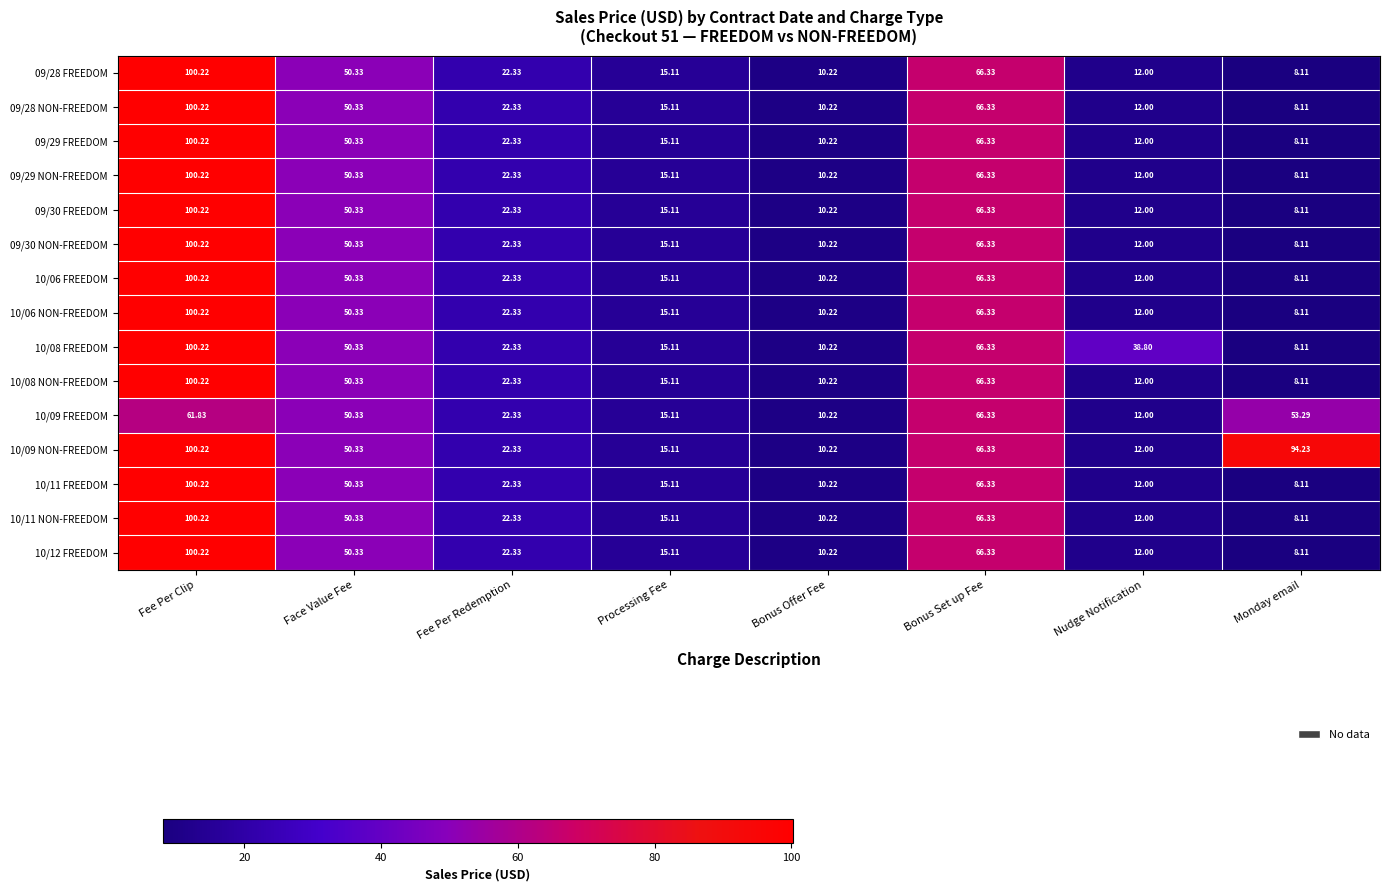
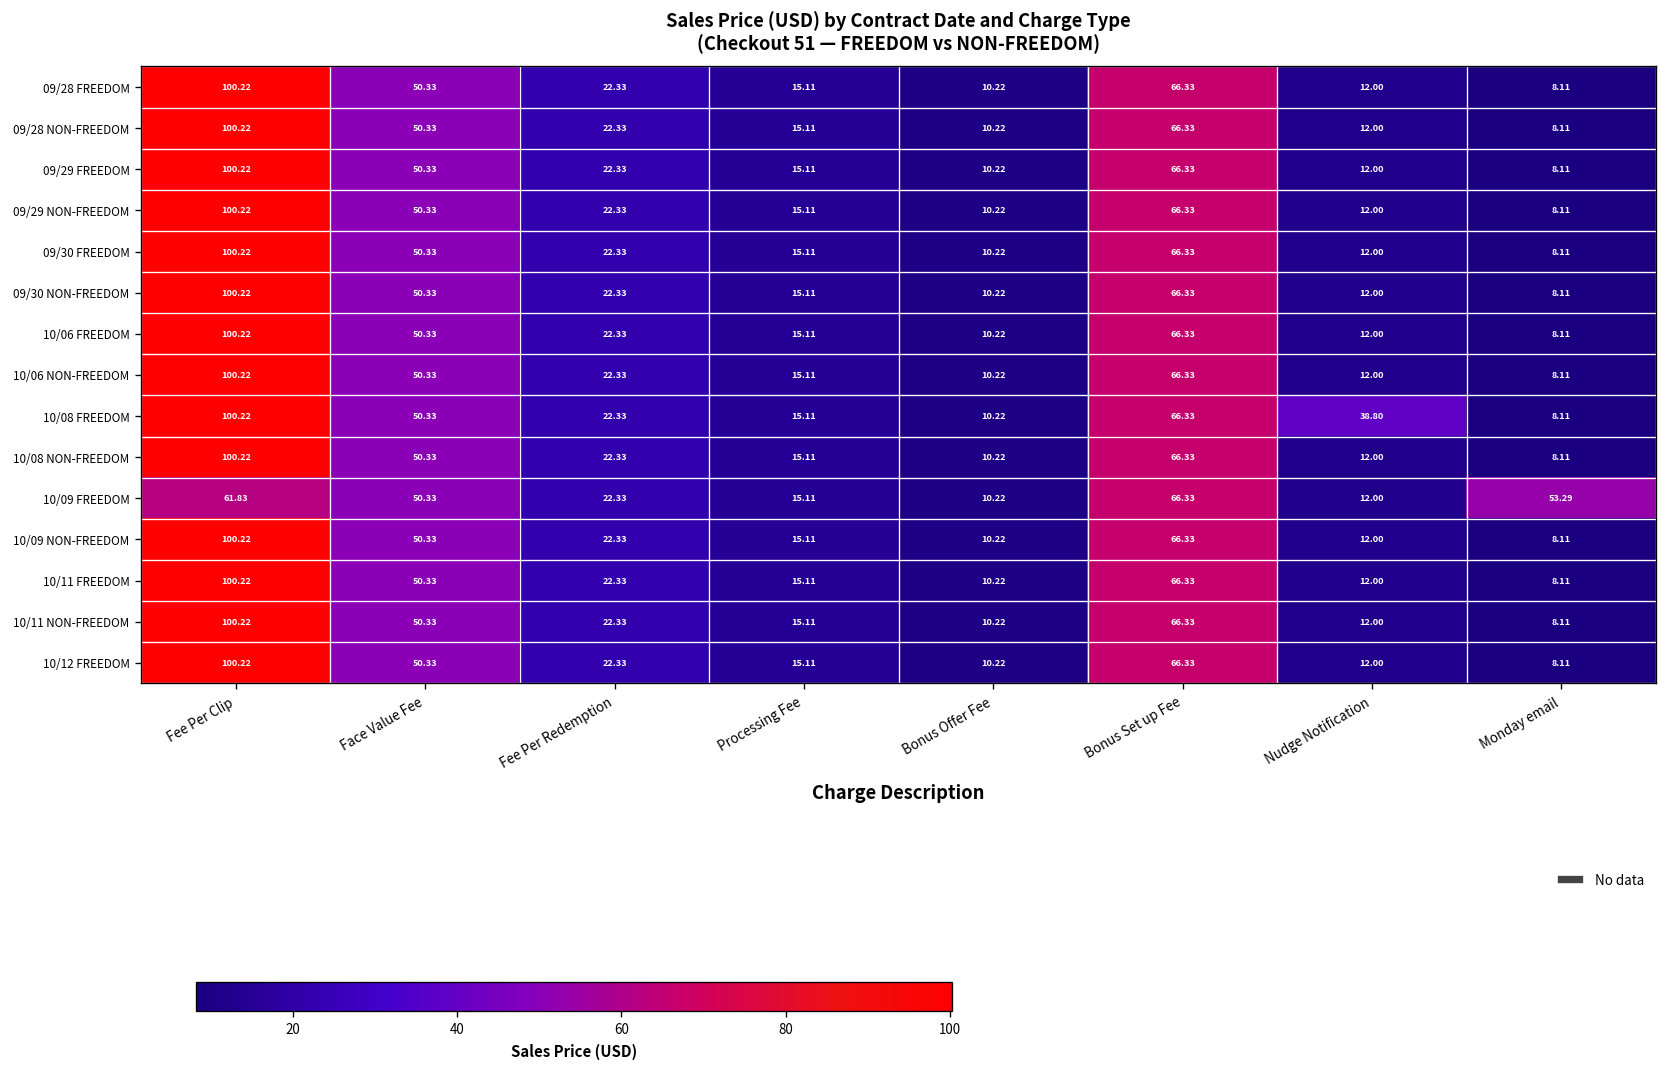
  {
    "09/28 FREEDOM": {
      "Fee Per Clip": 100.22,
      "Face Value Fee": 50.33,
      "Fee Per Redemption": 22.33,
      "Processing Fee": 15.11,
      "Bonus Offer Fee": 10.22,
      "Bonus Set up Fee": 66.33,
      "Nudge Notification": 12.00,
      "Monday email": 8.11
    },
    "09/28 NON-FREEDOM": {
      "Fee Per Clip": 100.22,
      "Face Value Fee": 50.33,
      "Fee Per Redemption": 22.33,
      "Processing Fee": 15.11,
      "Bonus Offer Fee": 10.22,
      "Bonus Set up Fee": 66.33,
      "Nudge Notification": 12.00,
      "Monday email": 8.11
    },
    "09/29 FREEDOM": {
      "Fee Per Clip": 100.22,
      "Face Value Fee": 50.33,
      "Fee Per Redemption": 22.33,
      "Processing Fee": 15.11,
      "Bonus Offer Fee": 10.22,
      "Bonus Set up Fee": 66.33,
      "Nudge Notification": 12.00,
      "Monday email": 8.11
    },
    "09/29 NON-FREEDOM": {
      "Fee Per Clip": 100.22,
      "Face Value Fee": 50.33,
      "Fee Per Redemption": 22.33,
      "Processing Fee": 15.11,
      "Bonus Offer Fee": 10.22,
      "Bonus Set up Fee": 66.33,
      "Nudge Notification": 12.00,
      "Monday email": 8.11
    },
    "09/30 FREEDOM": {
      "Fee Per Clip": 100.22,
      "Face Value Fee": 50.33,
      "Fee Per Redemption": 22.33,
      "Processing Fee": 15.11,
      "Bonus Offer Fee": 10.22,
      "Bonus Set up Fee": 66.33,
      "Nudge Notification": 12.00,
      "Monday email": 8.11
    },
    "09/30 NON-FREEDOM": {
      "Fee Per Clip": 100.22,
      "Face Value Fee": 50.33,
      "Fee Per Redemption": 22.33,
      "Processing Fee": 15.11,
      "Bonus Offer Fee": 10.22,
      "Bonus Set up Fee": 66.33,
      "Nudge Notification": 12.00,
      "Monday email": 8.11
    },
    "10/06 FREEDOM": {
      "Fee Per Clip": 100.22,
      "Face Value Fee": 50.33,
      "Fee Per Redemption": 22.33,
      "Processing Fee": 15.11,
      "Bonus Offer Fee": 10.22,
      "Bonus Set up Fee": 66.33,
      "Nudge Notification": 12.00,
      "Monday email": 8.11
    },
    "10/06 NON-FREEDOM": {
      "Fee Per Clip": 100.22,
      "Face Value Fee": 50.33,
      "Fee Per Redemption": 22.33,
      "Processing Fee": 15.11,
      "Bonus Offer Fee": 10.22,
      "Bonus Set up Fee": 66.33,
      "Nudge Notification": 12.00,
      "Monday email": 8.11
    },
    "10/08 FREEDOM": {
      "Fee Per Clip": 100.22,
      "Face Value Fee": 50.33,
      "Fee Per Redemption": 22.33,
      "Processing Fee": 15.11,
      "Bonus Offer Fee": 10.22,
      "Bonus Set up Fee": 66.33,
      "Nudge Notification": 38.80,
      "Monday email": 8.11
    },
    "10/08 NON-FREEDOM": {
      "Fee Per Clip": 100.22,
      "Face Value Fee": 50.33,
      "Fee Per Redemption": 22.33,
      "Processing Fee": 15.11,
      "Bonus Offer Fee": 10.22,
      "Bonus Set up Fee": 66.33,
      "Nudge Notification": 12.00,
      "Monday email": 8.11
    },
    "10/09 FREEDOM": {
      "Fee Per Clip": 61.83,
      "Face Value Fee": 50.33,
      "Fee Per Redemption": 22.33,
      "Processing Fee": 15.11,
      "Bonus Offer Fee": 10.22,
      "Bonus Set up Fee": 66.33,
      "Nudge Notification": 12.00,
      "Monday email": 53.29
    },
    "10/09 NON-FREEDOM": {
      "Fee Per Clip": 100.22,
      "Face Value Fee": 50.33,
      "Fee Per Redemption": 22.33,
      "Processing Fee": 15.11,
      "Bonus Offer Fee": 10.22,
      "Bonus Set up Fee": 66.33,
      "Nudge Notification": 12.00,
-     "Monday email": 94.23
+     "Monday email": 8.11
    },
    "10/11 FREEDOM": {
      "Fee Per Clip": 100.22,
      "Face Value Fee": 50.33,
      "Fee Per Redemption": 22.33,
      "Processing Fee": 15.11,
      "Bonus Offer Fee": 10.22,
      "Bonus Set up Fee": 66.33,
      "Nudge Notification": 12.00,
      "Monday email": 8.11
    },
    "10/11 NON-FREEDOM": {
      "Fee Per Clip": 100.22,
      "Face Value Fee": 50.33,
      "Fee Per Redemption": 22.33,
      "Processing Fee": 15.11,
      "Bonus Offer Fee": 10.22,
      "Bonus Set up Fee": 66.33,
      "Nudge Notification": 12.00,
      "Monday email": 8.11
    },
    "10/12 FREEDOM": {
      "Fee Per Clip": 100.22,
      "Face Value Fee": 50.33,
      "Fee Per Redemption": 22.33,
      "Processing Fee": 15.11,
      "Bonus Offer Fee": 10.22,
      "Bonus Set up Fee": 66.33,
      "Nudge Notification": 12.00,
      "Monday email": 8.11
    }
  }
